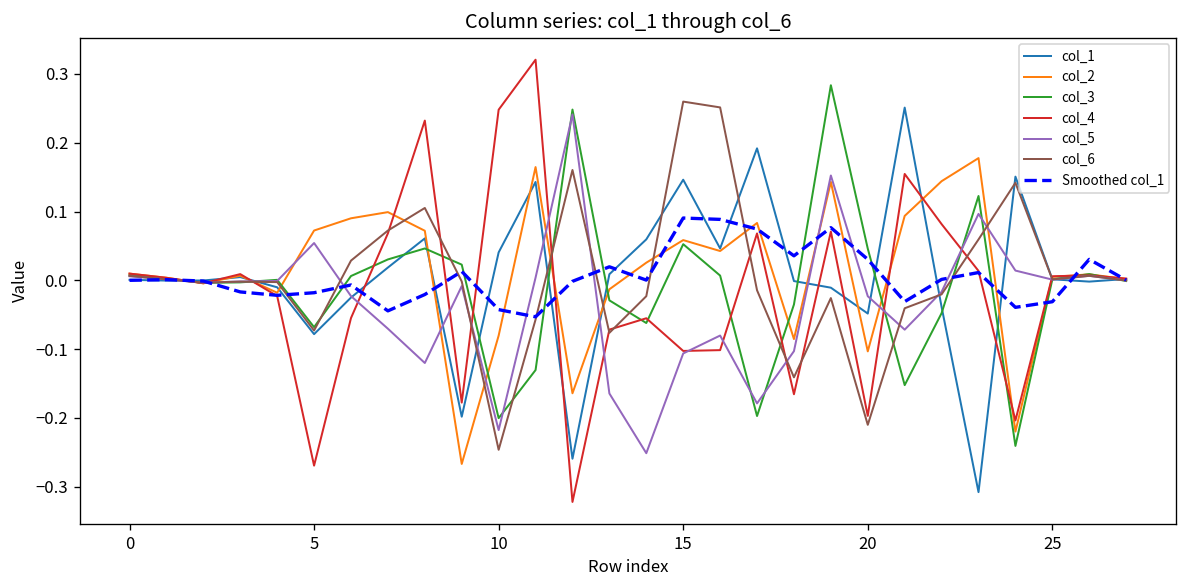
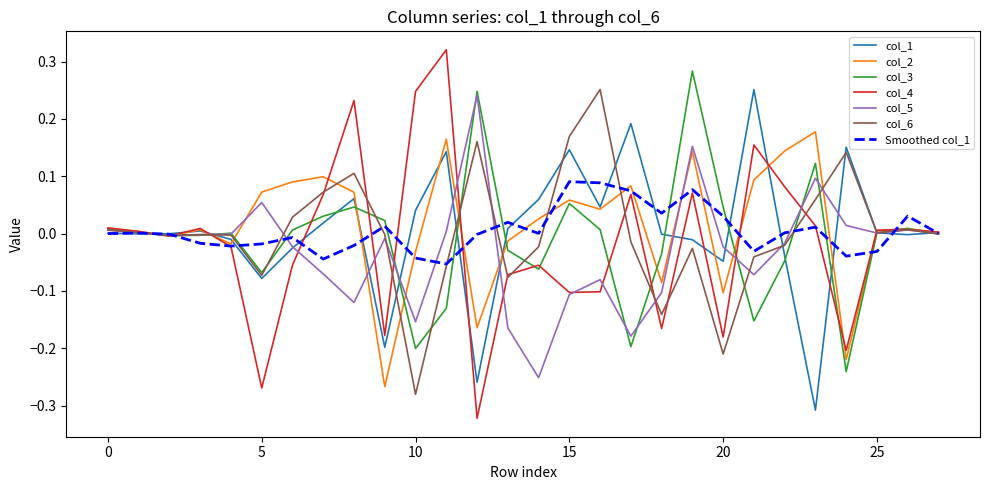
  {
    "col_1": {
      "5": -0.08,
      "10": 0.04,
      "15": 0.15,
      "20": -0.05
    },
    "col_2": {
      "5": 0.07,
-     "10": -0.08,
+     "10": -0.03,
      "15": 0.06,
      "20": -0.10
    },
    "col_3": {
      "5": -0.07,
      "10": -0.20,
      "15": 0.05,
      "20": 0.05
    },
    "col_4": {
      "5": -0.27,
      "10": 0.25,
-     "20": -0.20
+     "20": -0.18
    },
    "col_5": {
      "5": 0.05,
-     "10": -0.22,
+     "10": -0.15,
      "20": -0.02
    },
    "col_6": {
      "5": -0.07,
-     "10": -0.25,
-     "15": 0.26,
+     "10": -0.28,
+     "15": 0.17,
      "20": -0.21
    },
    "Smoothed col_1": {
      "5": -0.02,
      "10": -0.04,
      "15": 0.09,
      "20": 0.03,
      "25": -0.03
    }
  }
